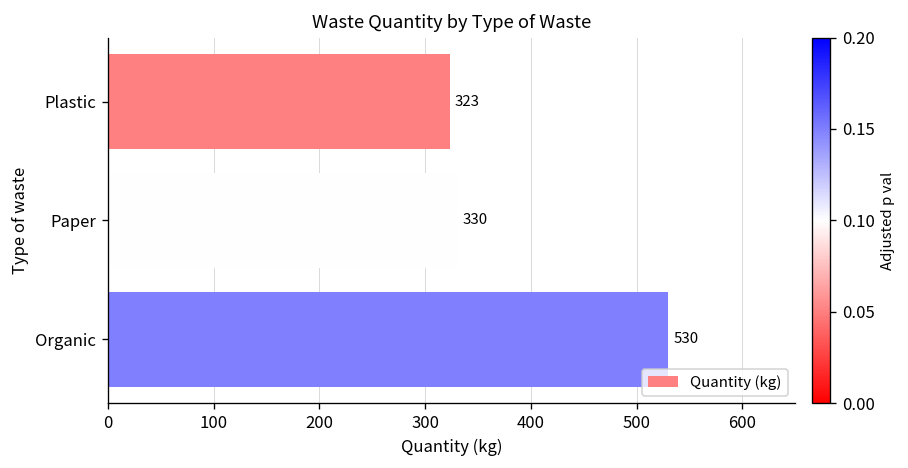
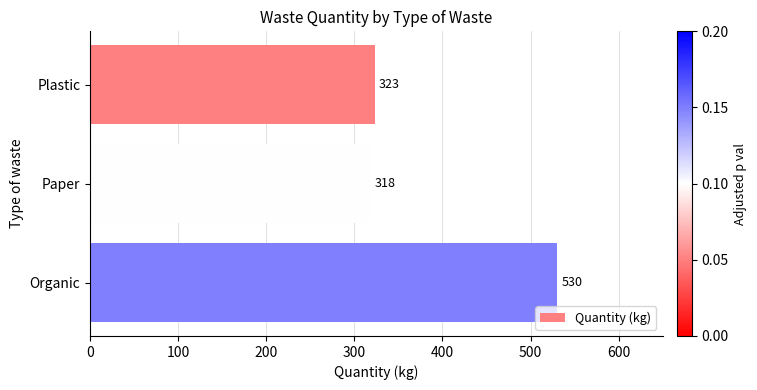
  {
    "Plastic": 323,
-   "Paper": 330,
+   "Paper": 318,
    "Organic": 530
  }
